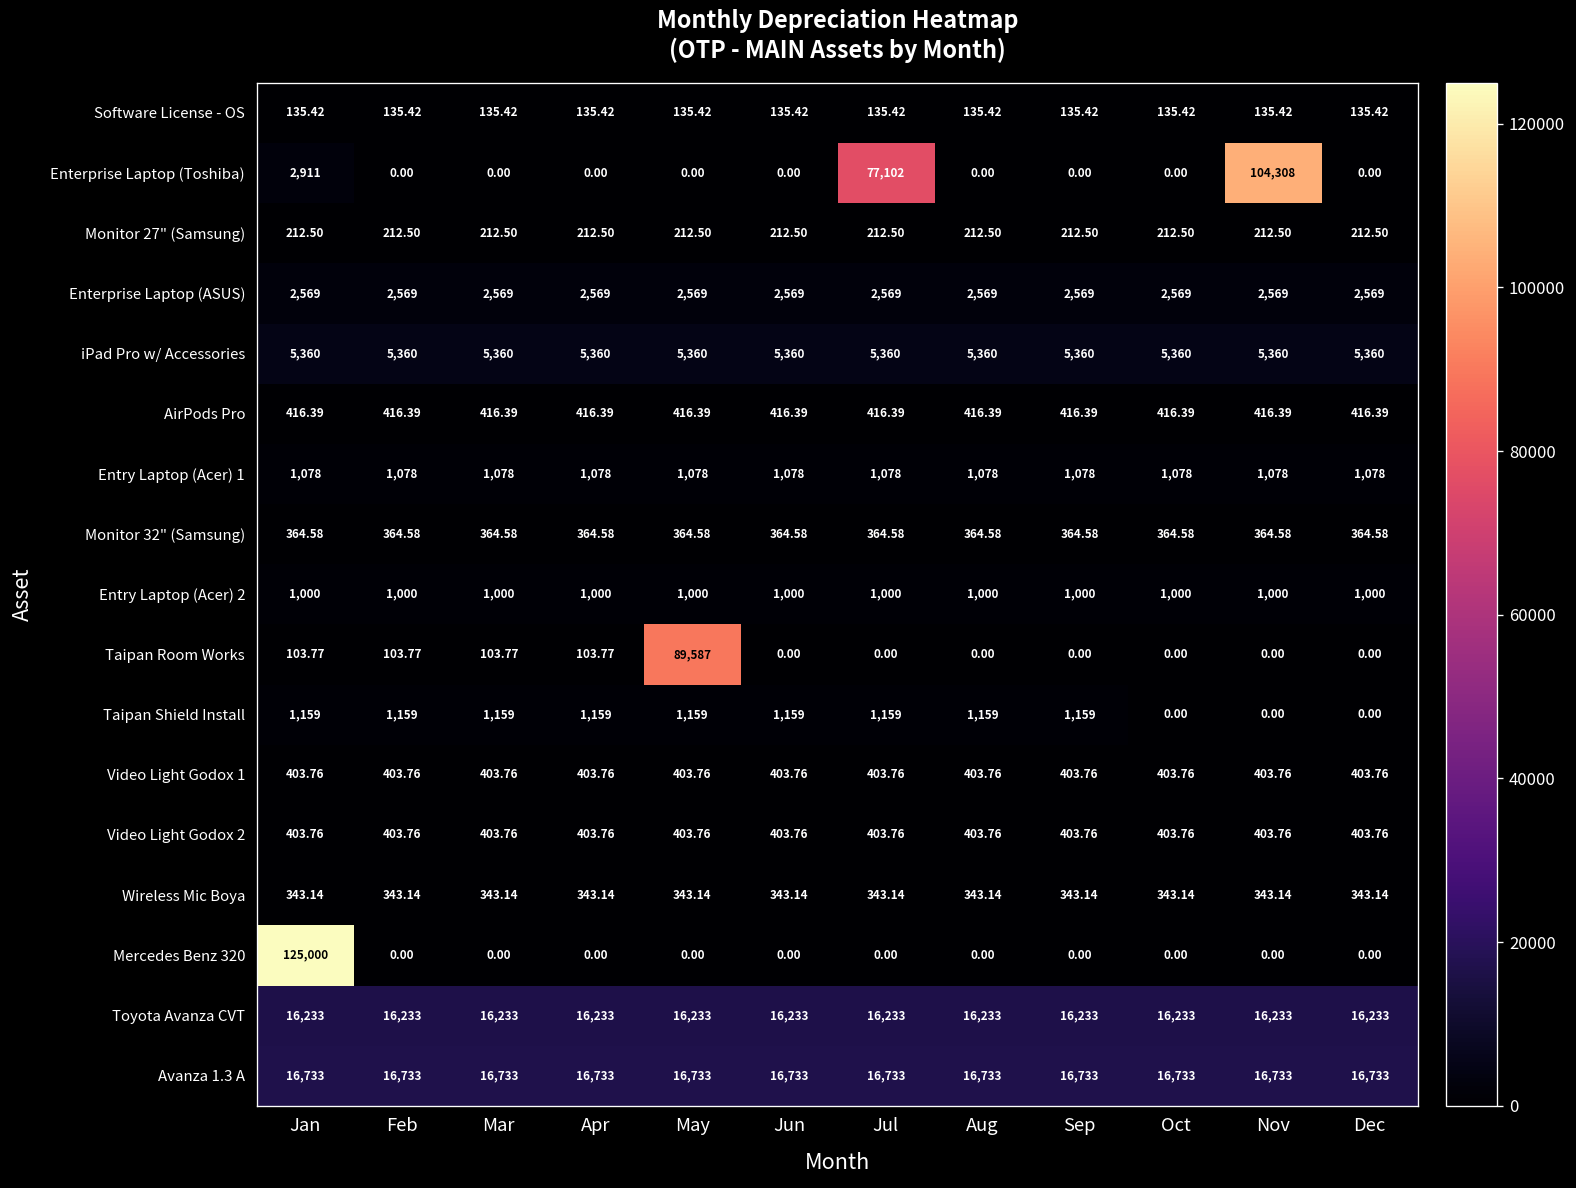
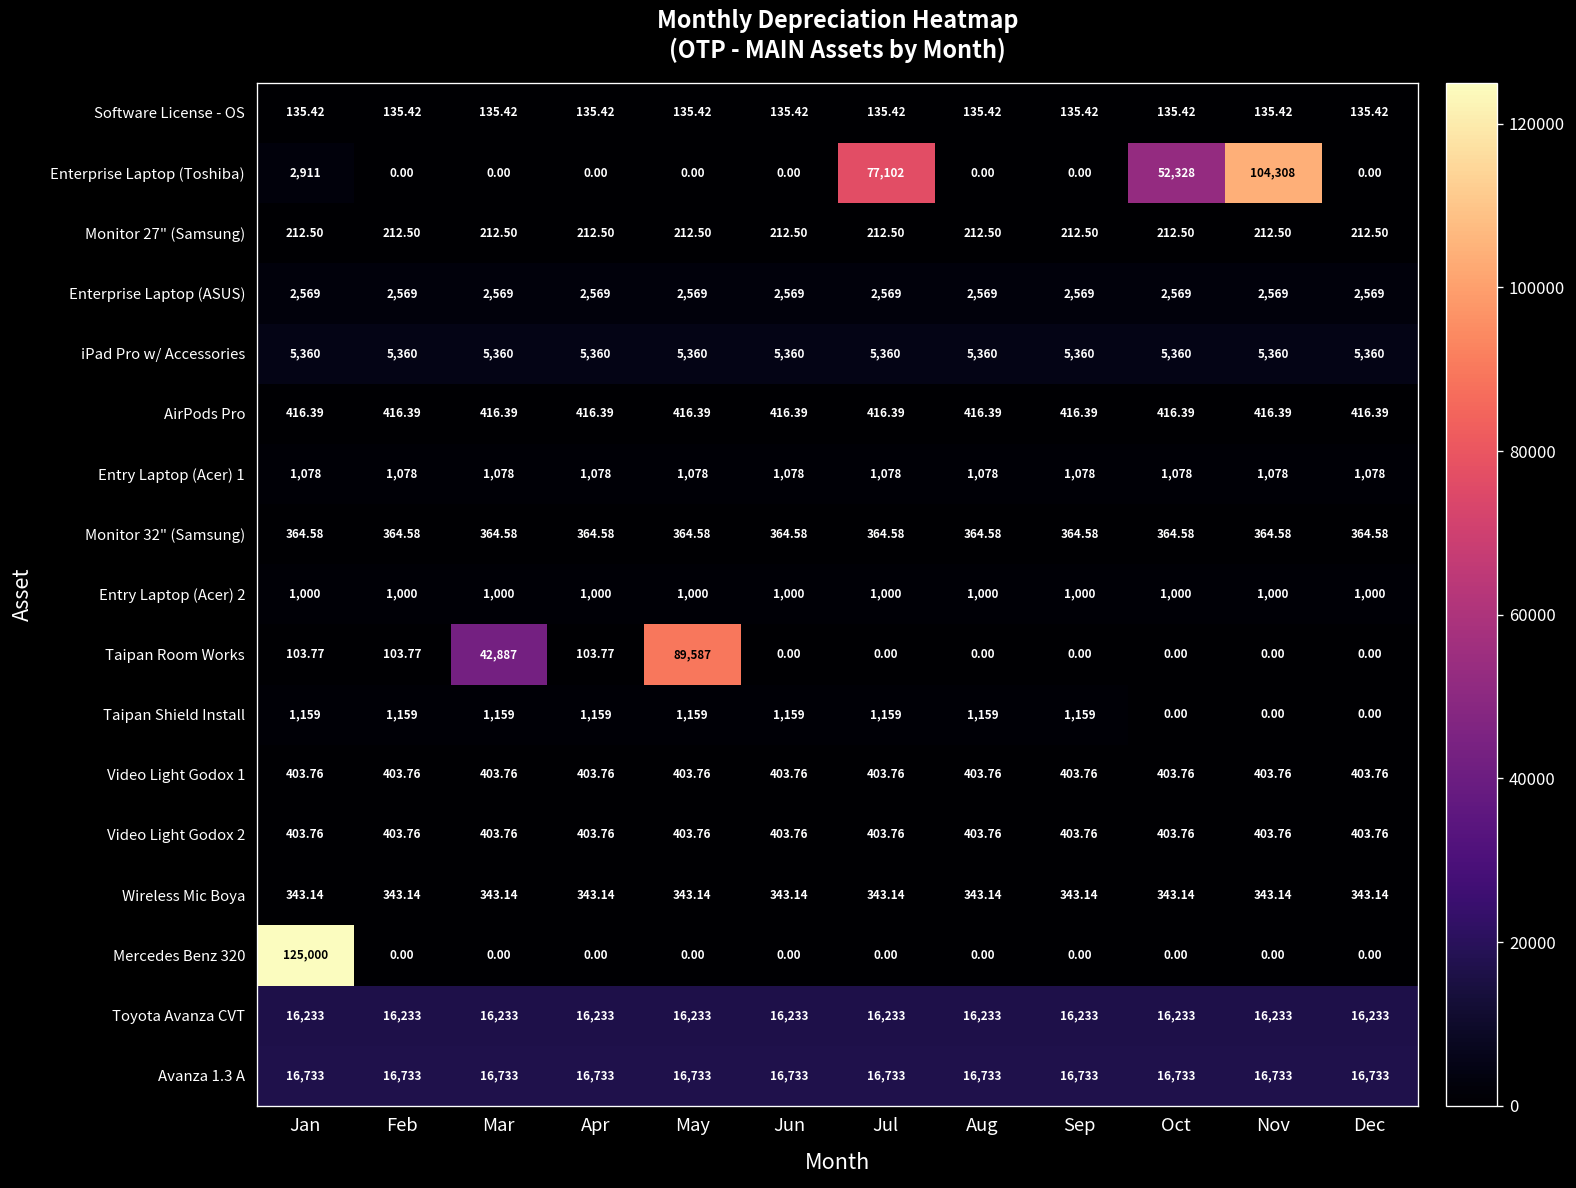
  {
    "Enterprise Laptop (Toshiba)": {
      "Jan": "2,911",
      "Feb": "0.00",
      "Mar": "0.00",
      "Apr": "0.00",
      "May": "0.00",
      "Jun": "0.00",
      "Jul": "77,102",
      "Aug": "0.00",
      "Sep": "0.00",
-     "Oct": "0.00",
+     "Oct": "52,328",
      "Nov": "104,308",
      "Dec": "0.00"
    },
    "Taipan Room Works": {
      "Jan": "103.77",
      "Feb": "103.77",
-     "Mar": "103.77",
+     "Mar": "42,887",
      "Apr": "103.77",
      "May": "89,587",
      "Jun": "0.00",
      "Jul": "0.00",
      "Aug": "0.00",
      "Sep": "0.00",
      "Oct": "0.00",
      "Nov": "0.00",
      "Dec": "0.00"
    }
  }
